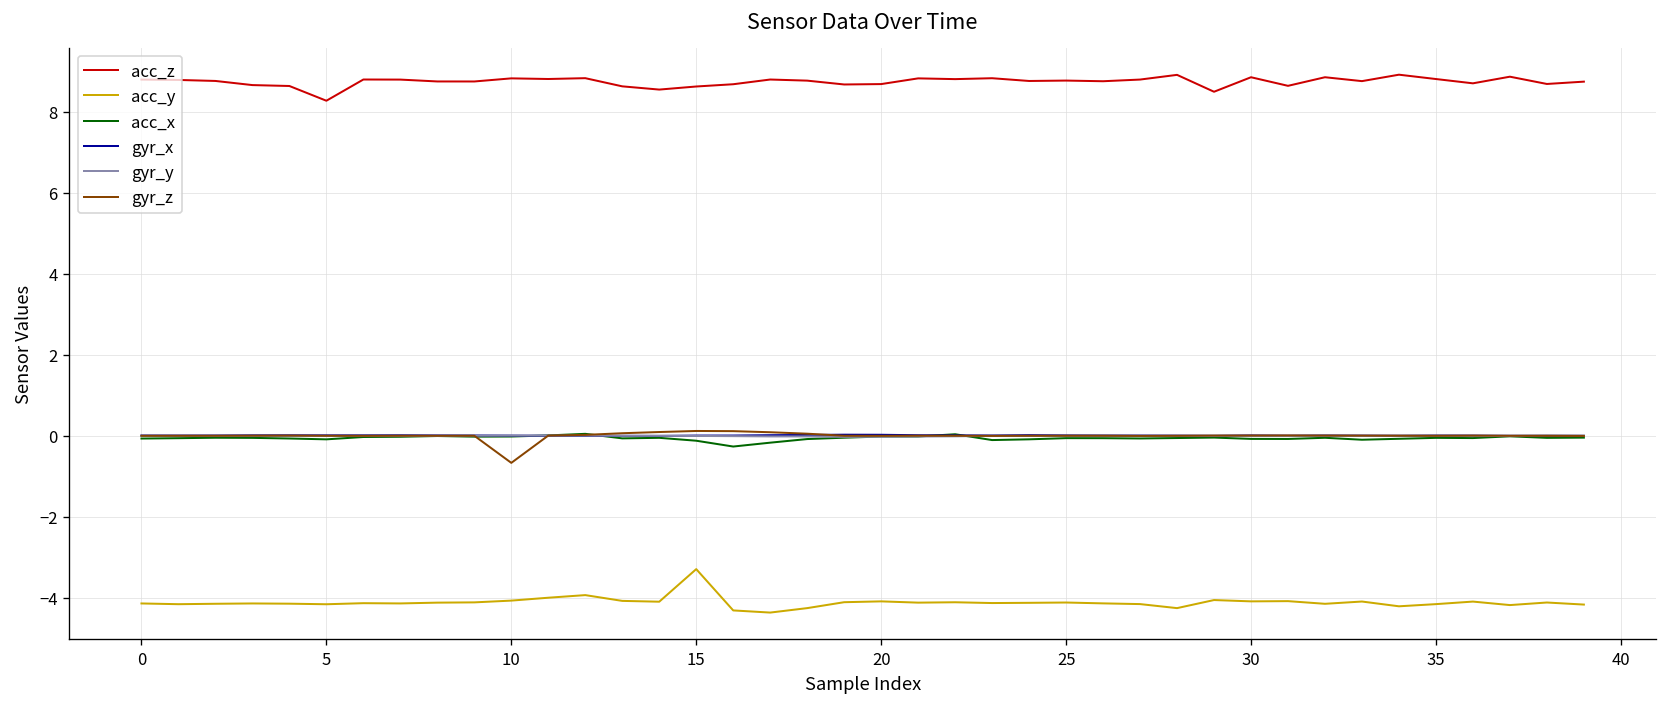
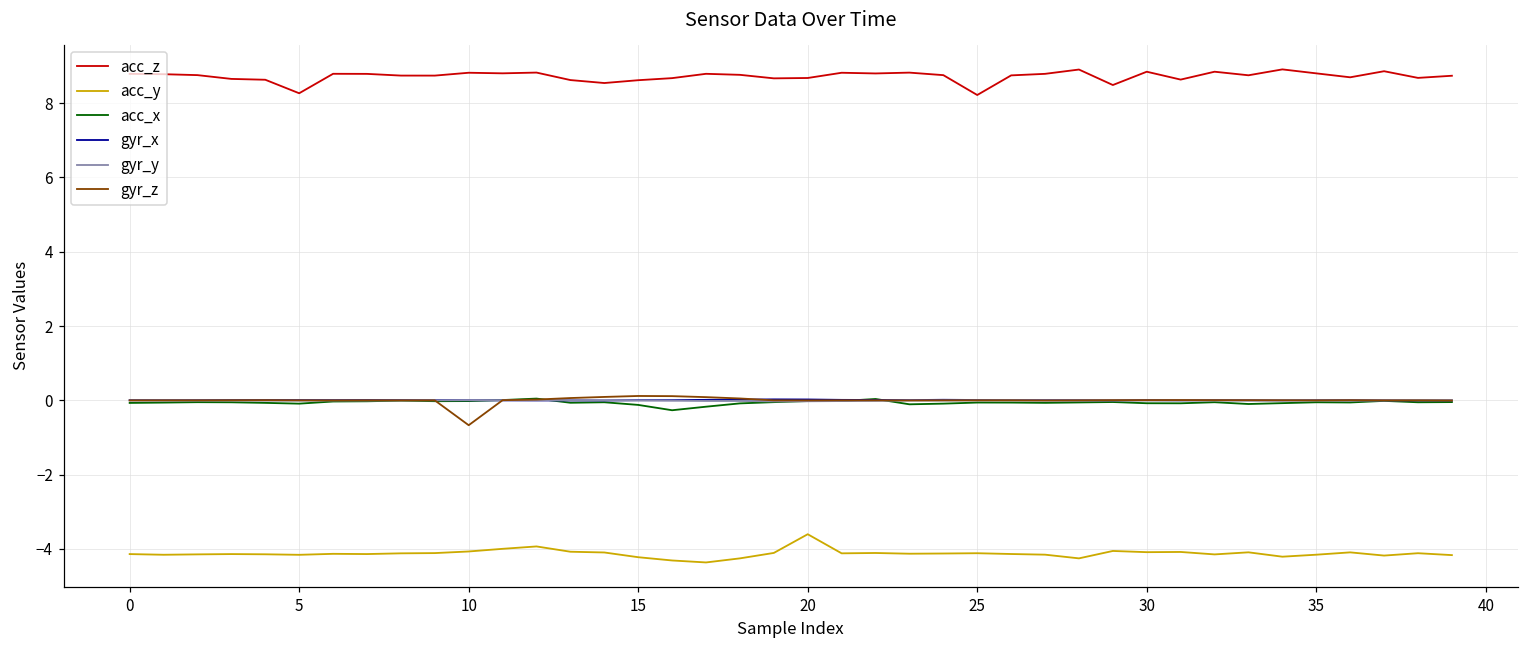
  {
    "acc_z": {
      "5": 8.3,
      "10": 8.8,
      "15": 8.6,
      "20": 8.7,
-     "25": 8.8,
+     "25": 8.2,
      "30": 8.8,
      "35": 8.8
    },
    "acc_y": {
      "0": -4.1,
      "5": -4.2,
      "10": -4.1,
-     "15": -3.3,
-     "20": -4.1,
+     "15": -4.2,
+     "20": -3.6,
      "25": -4.1,
      "30": -4.1,
      "35": -4.2
    },
    "acc_x": {
      "5": -0.1,
      "15": -0.1
    },
    "gyr_z": {
      "10": -0.7,
      "15": 0.1
    }
  }
